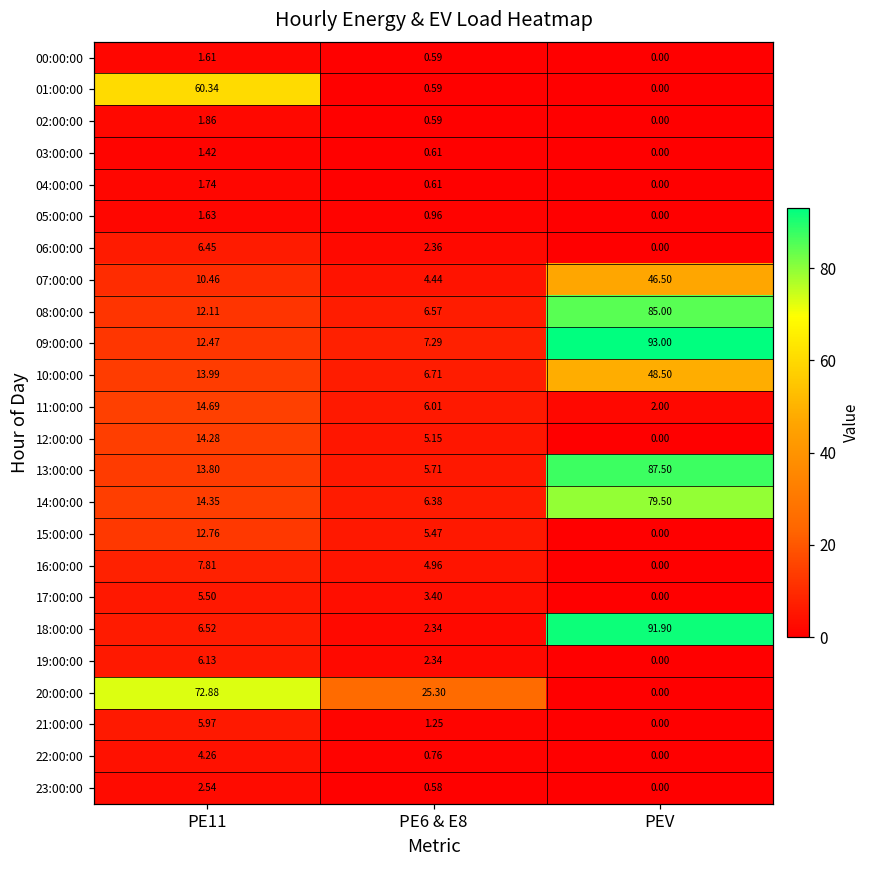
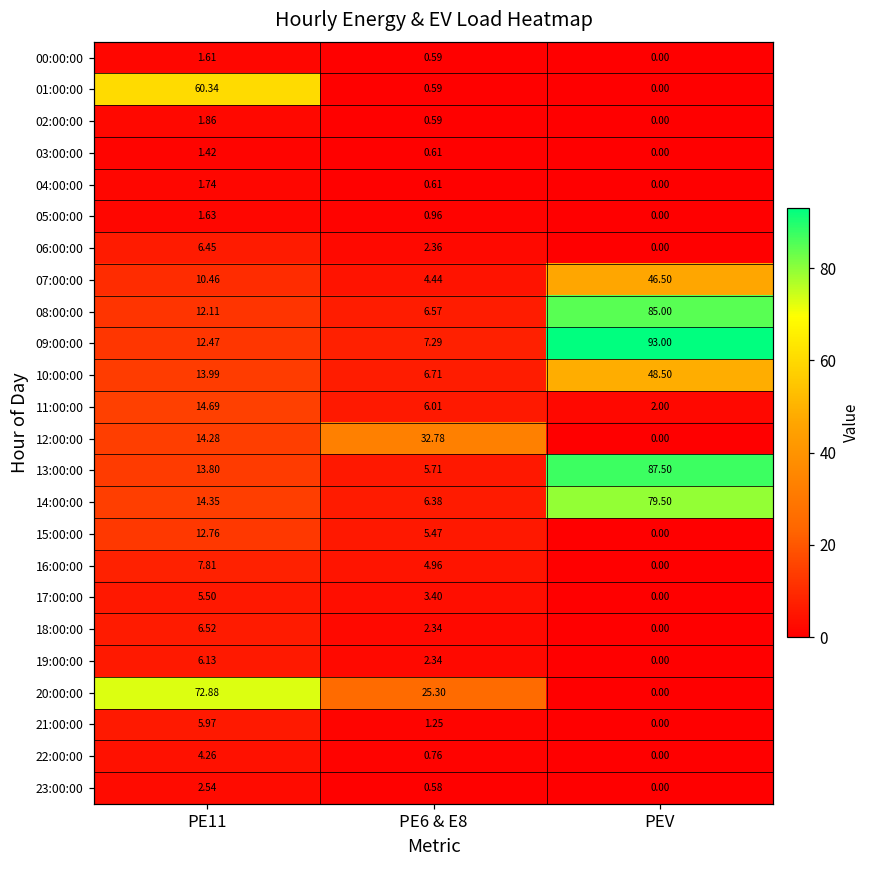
  {
    "00:00:00": {
      "PE11": 1.61,
      "PE6 & E8": 0.59,
      "PEV": 0.00
    },
    "01:00:00": {
      "PE11": 60.34,
      "PE6 & E8": 0.59,
      "PEV": 0.00
    },
    "02:00:00": {
      "PE11": 1.86,
      "PE6 & E8": 0.59,
      "PEV": 0.00
    },
    "03:00:00": {
      "PE11": 1.42,
      "PE6 & E8": 0.61,
      "PEV": 0.00
    },
    "04:00:00": {
      "PE11": 1.74,
      "PE6 & E8": 0.61,
      "PEV": 0.00
    },
    "05:00:00": {
      "PE11": 1.63,
      "PE6 & E8": 0.96,
      "PEV": 0.00
    },
    "06:00:00": {
      "PE11": 6.45,
      "PE6 & E8": 2.36,
      "PEV": 0.00
    },
    "07:00:00": {
      "PE11": 10.46,
      "PE6 & E8": 4.44,
      "PEV": 46.50
    },
    "08:00:00": {
      "PE11": 12.11,
      "PE6 & E8": 6.57,
      "PEV": 85.00
    },
    "09:00:00": {
      "PE11": 12.47,
      "PE6 & E8": 7.29,
      "PEV": 93.00
    },
    "10:00:00": {
      "PE11": 13.99,
      "PE6 & E8": 6.71,
      "PEV": 48.50
    },
    "11:00:00": {
      "PE11": 14.69,
      "PE6 & E8": 6.01,
      "PEV": 2.00
    },
    "12:00:00": {
      "PE11": 14.28,
-     "PE6 & E8": 5.15,
+     "PE6 & E8": 32.78,
      "PEV": 0.00
    },
    "13:00:00": {
      "PE11": 13.80,
      "PE6 & E8": 5.71,
      "PEV": 87.50
    },
    "14:00:00": {
      "PE11": 14.35,
      "PE6 & E8": 6.38,
      "PEV": 79.50
    },
    "15:00:00": {
      "PE11": 12.76,
      "PE6 & E8": 5.47,
      "PEV": 0.00
    },
    "16:00:00": {
      "PE11": 7.81,
      "PE6 & E8": 4.96,
      "PEV": 0.00
    },
    "17:00:00": {
      "PE11": 5.50,
      "PE6 & E8": 3.40,
      "PEV": 0.00
    },
    "18:00:00": {
      "PE11": 6.52,
      "PE6 & E8": 2.34,
-     "PEV": 91.90
+     "PEV": 0.00
    },
    "19:00:00": {
      "PE11": 6.13,
      "PE6 & E8": 2.34,
      "PEV": 0.00
    },
    "20:00:00": {
      "PE11": 72.88,
      "PE6 & E8": 25.30,
      "PEV": 0.00
    },
    "21:00:00": {
      "PE11": 5.97,
      "PE6 & E8": 1.25,
      "PEV": 0.00
    },
    "22:00:00": {
      "PE11": 4.26,
      "PE6 & E8": 0.76,
      "PEV": 0.00
    },
    "23:00:00": {
      "PE11": 2.54,
      "PE6 & E8": 0.58,
      "PEV": 0.00
    }
  }
